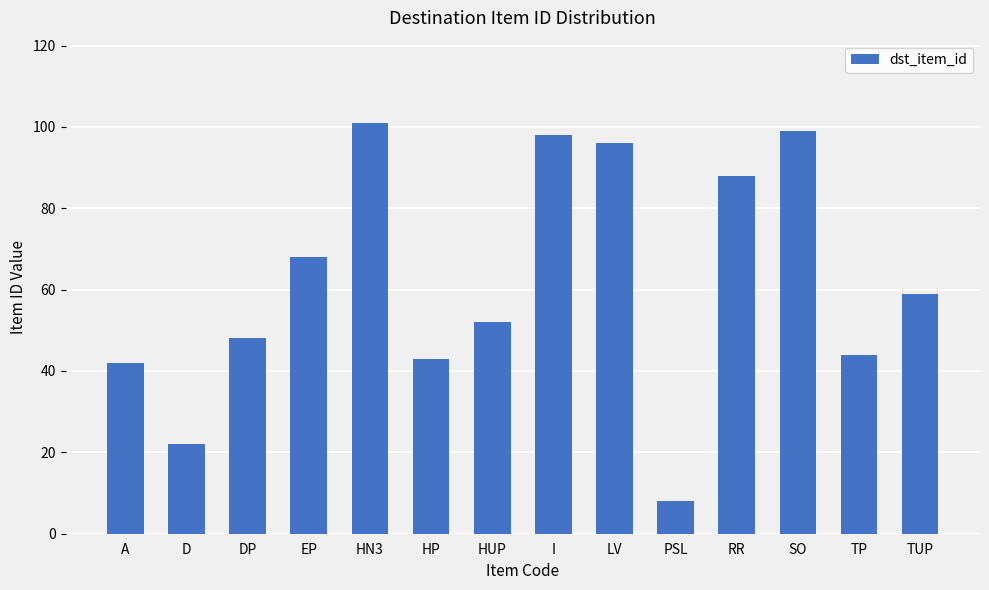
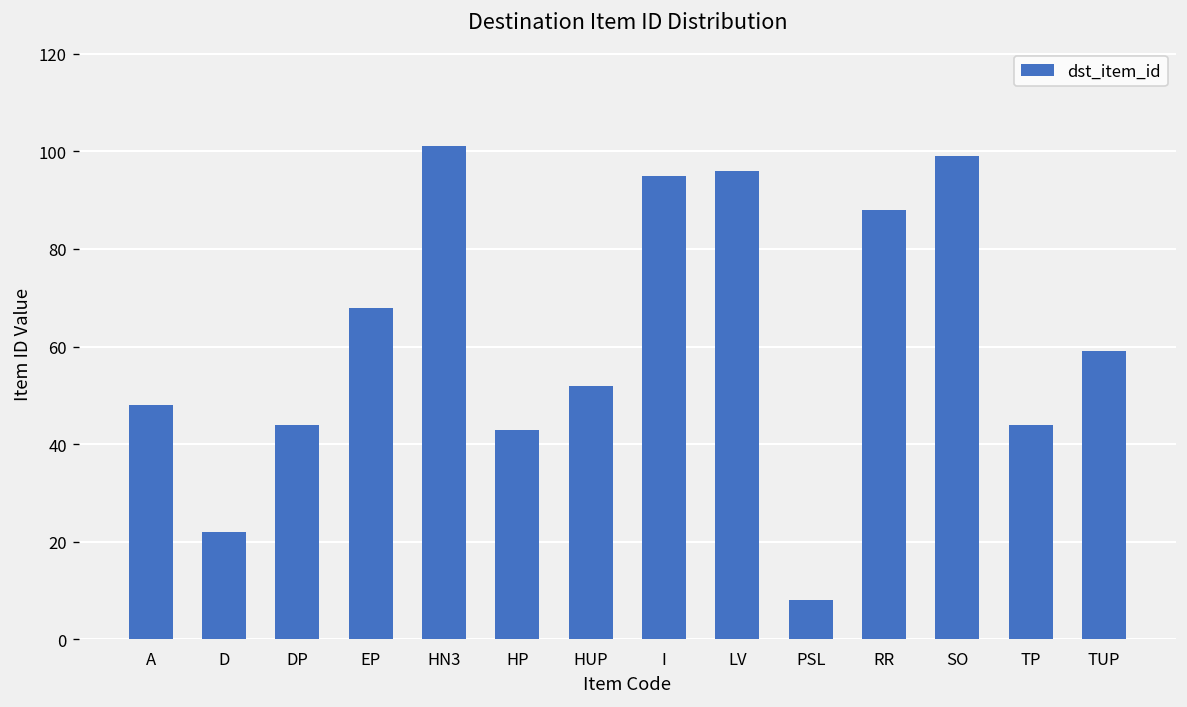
  {
-   "A": 42,
+   "A": 48,
    "D": 22,
-   "DP": 48,
+   "DP": 44,
    "EP": 68,
    "HN3": 101,
    "HP": 43,
    "HUP": 52,
-   "I": 98,
+   "I": 95,
    "LV": 96,
    "PSL": 8,
    "RR": 88,
    "SO": 99,
    "TP": 44,
    "TUP": 59
  }
